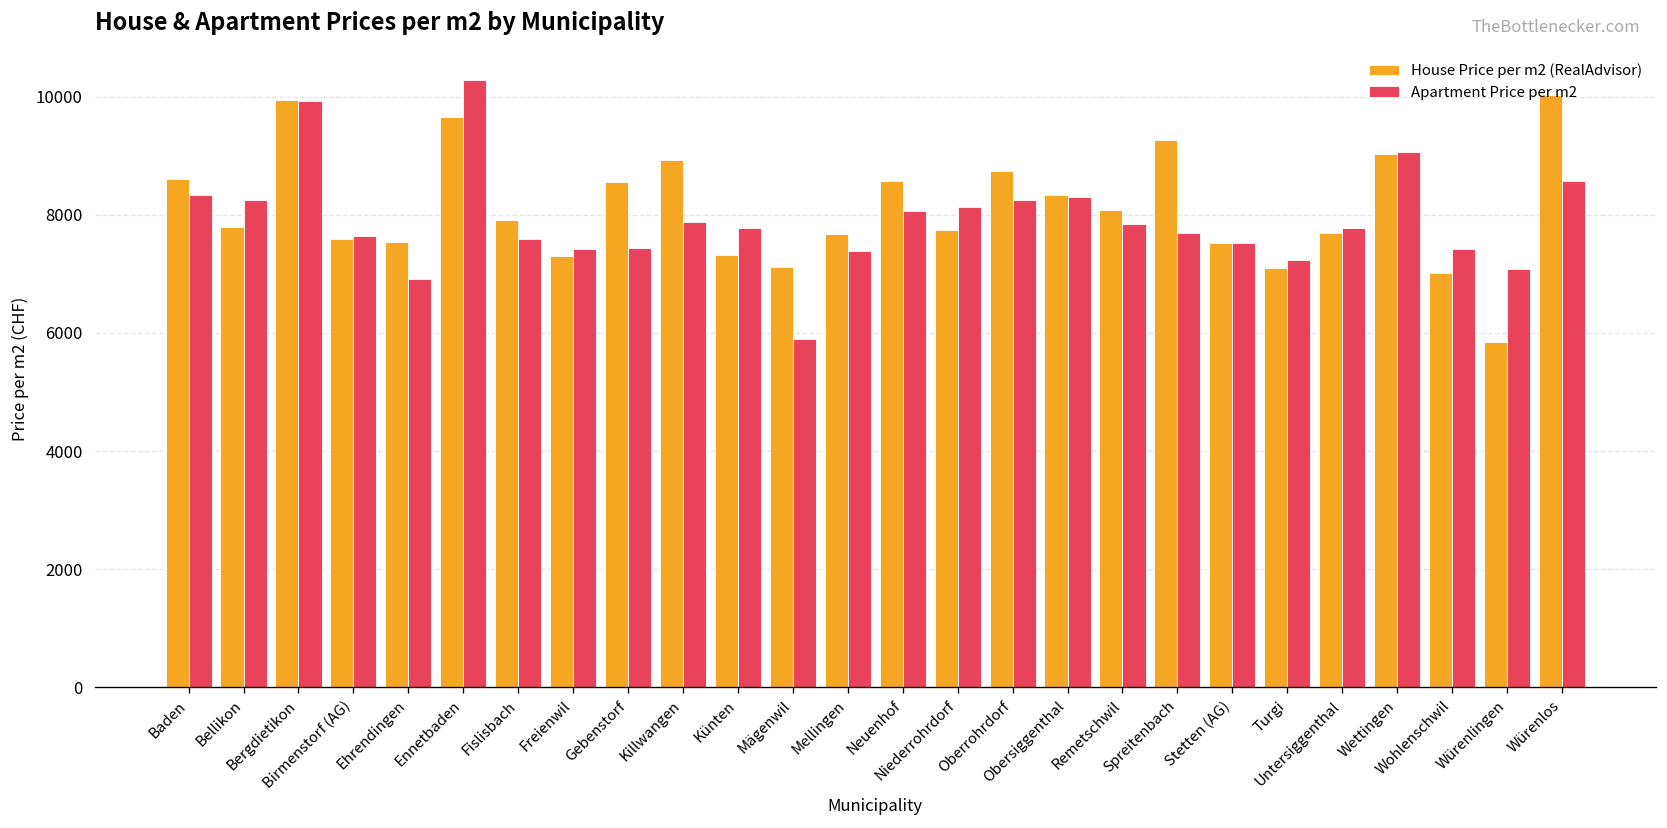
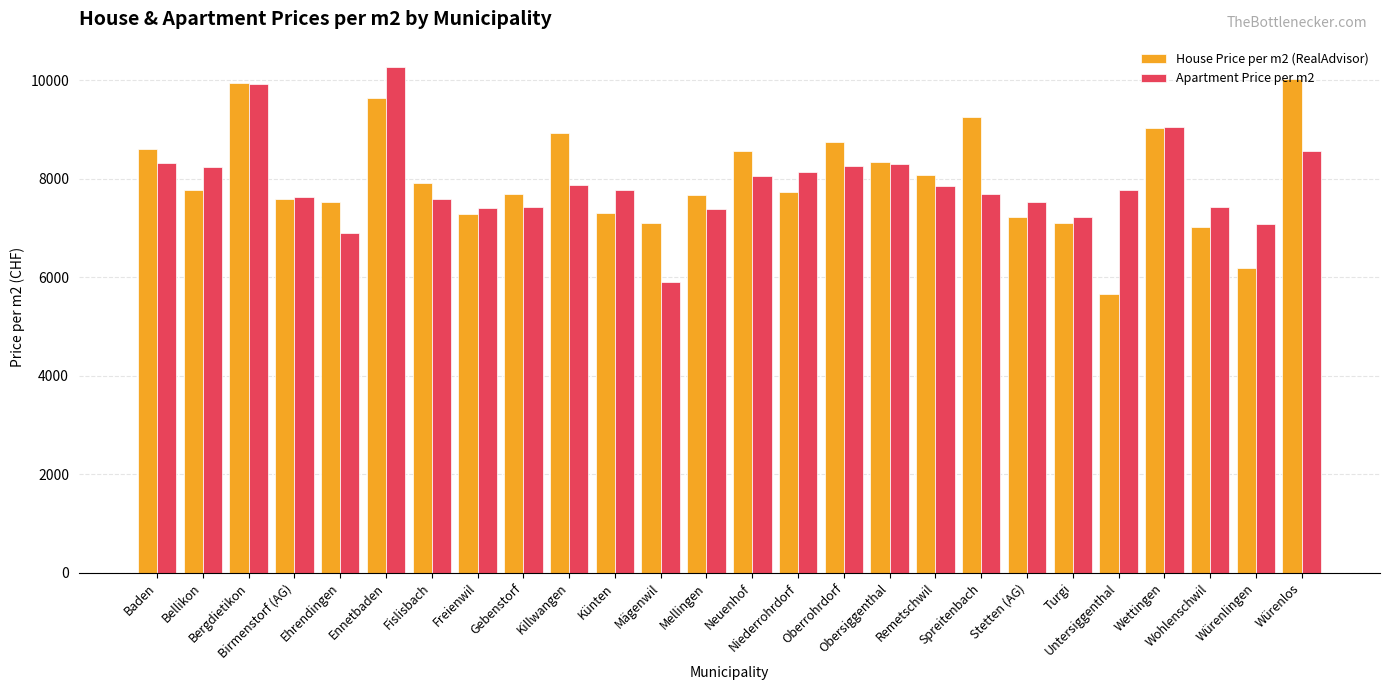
  {
    "House Price per m2 (RealAdvisor)": {
      "Baden": 8600,
      "Bellikon": 7800,
      "Bergdietikon": 9900,
      "Birmenstorf (AG)": 7600,
      "Ehrendingen": 7500,
      "Ennetbaden": 9700,
      "Fislisbach": 7900,
      "Freienwil": 7300,
-     "Gebenstorf": 8500,
+     "Gebenstorf": 7700,
      "Killwangen": 8900,
      "Künten": 7300,
      "Mägenwil": 7100,
      "Mellingen": 7700,
      "Neuenhof": 8600,
      "Niederrohrdorf": 7700,
      "Oberrohrdorf": 8700,
      "Obersiggenthal": 8300,
      "Remetschwil": 8100,
      "Spreitenbach": 9300,
-     "Stetten (AG)": 7500,
+     "Stetten (AG)": 7200,
      "Turgi": 7100,
-     "Untersiggenthal": 7700,
+     "Untersiggenthal": 5700,
      "Wettingen": 9000,
      "Wohlenschwil": 7000,
-     "Würenlingen": 5800,
+     "Würenlingen": 6200,
      "Würenlos": 10000
    },
    "Apartment Price per m2": {
      "Baden": 8300,
      "Bellikon": 8200,
      "Bergdietikon": 9900,
      "Birmenstorf (AG)": 7600,
      "Ehrendingen": 6900,
      "Ennetbaden": 10300,
      "Fislisbach": 7600,
      "Freienwil": 7400,
      "Gebenstorf": 7400,
      "Killwangen": 7900,
      "Künten": 7800,
      "Mägenwil": 5900,
      "Mellingen": 7400,
      "Neuenhof": 8100,
      "Niederrohrdorf": 8100,
      "Oberrohrdorf": 8300,
      "Obersiggenthal": 8300,
      "Remetschwil": 7800,
      "Spreitenbach": 7700,
      "Stetten (AG)": 7500,
      "Turgi": 7200,
      "Untersiggenthal": 7800,
      "Wettingen": 9100,
      "Wohlenschwil": 7400,
      "Würenlingen": 7100,
      "Würenlos": 8600
    }
  }
